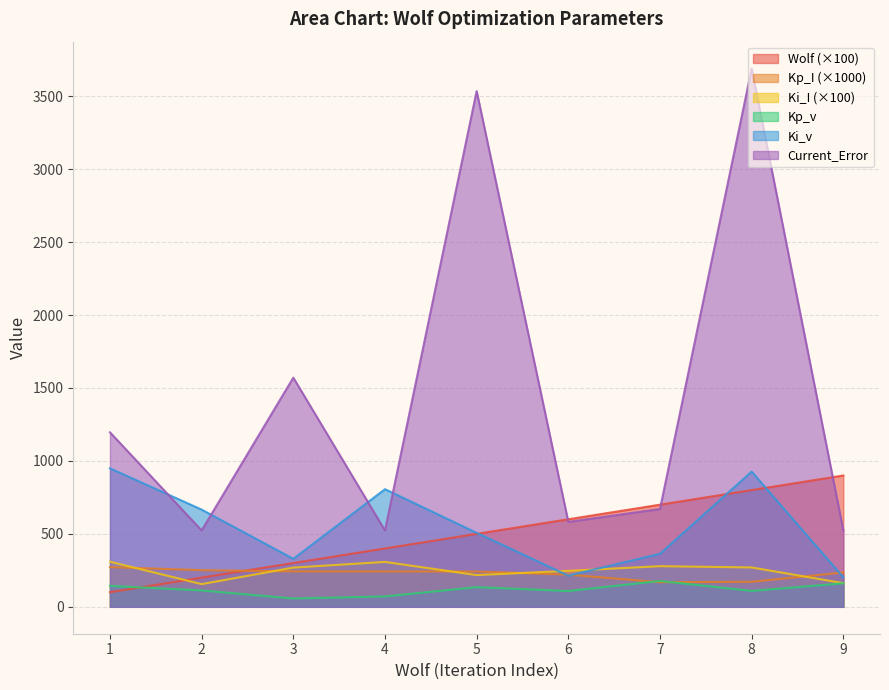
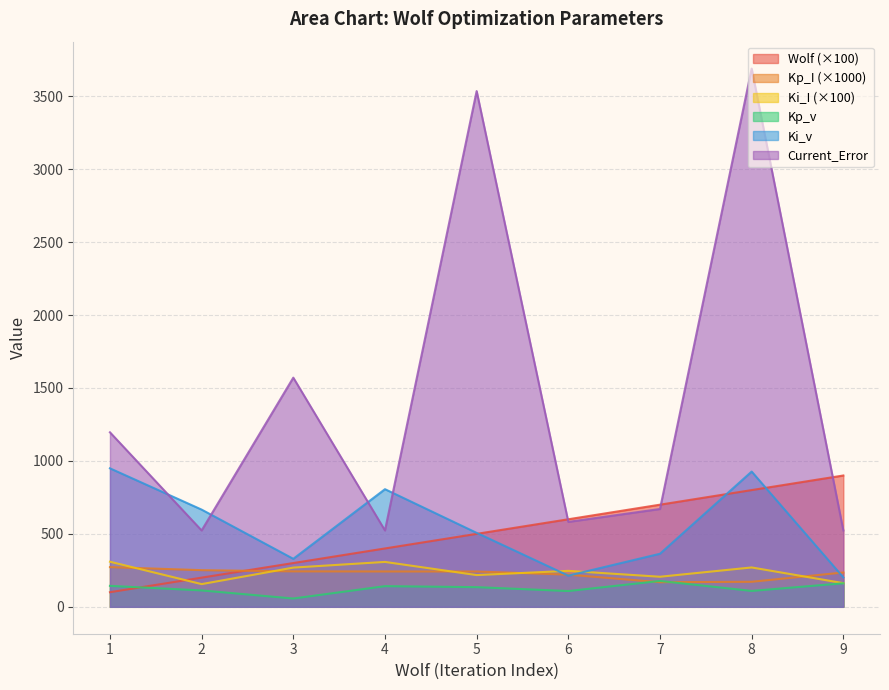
  {
    "Ki_I (×100)": {
      "1": 310,
      "2": 160,
      "3": 270,
      "4": 310,
      "5": 220,
      "6": 250,
-     "7": 280,
+     "7": 210,
      "8": 270
    },
    "Kp_v": {
      "1": 140,
      "2": 110,
      "3": 60,
-     "4": 70,
+     "4": 140,
      "5": 130,
      "6": 110,
      "8": 110
    },
    "Ki_v": {
      "1": 950,
      "2": 670,
      "3": 330,
      "4": 810,
      "7": 360,
      "8": 930,
      "9": 200
    },
    "Current_Error": {
      "1": 1200,
      "2": 520,
      "3": 1570,
      "4": 520,
      "5": 3530,
      "6": 580,
      "7": 670,
      "9": 520
    }
  }
